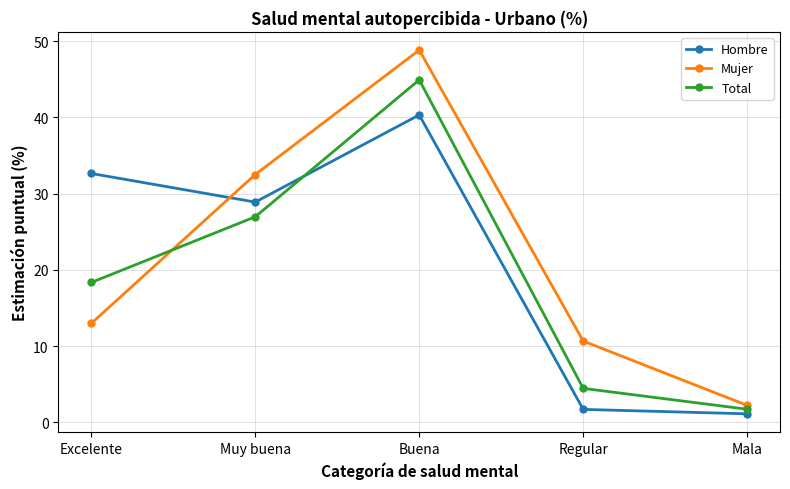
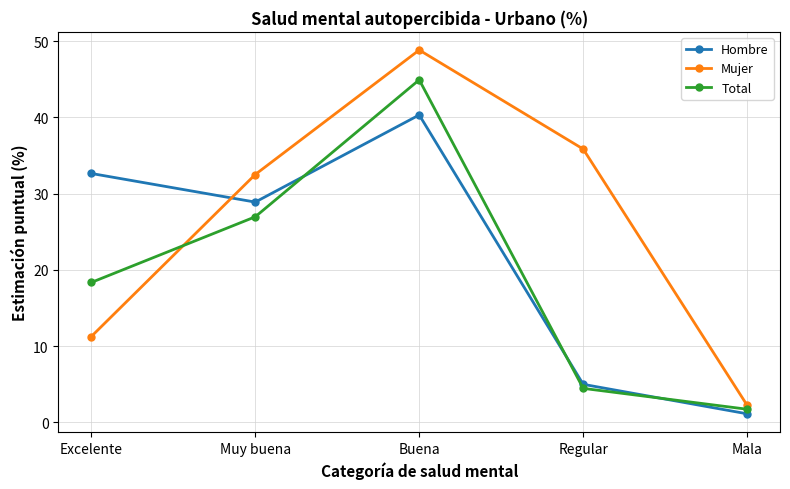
  {
    "Hombre": {
      "Excelente": 33,
      "Muy buena": 29,
      "Buena": 40,
-     "Regular": 2,
+     "Regular": 5,
      "Mala": 1
    },
    "Mujer": {
-     "Excelente": 13,
+     "Excelente": 11,
      "Muy buena": 33,
      "Buena": 49,
-     "Regular": 11,
+     "Regular": 36,
      "Mala": 2
    },
    "Total": {
      "Excelente": 18,
      "Muy buena": 27,
      "Buena": 45,
      "Regular": 4,
      "Mala": 2
    }
  }
